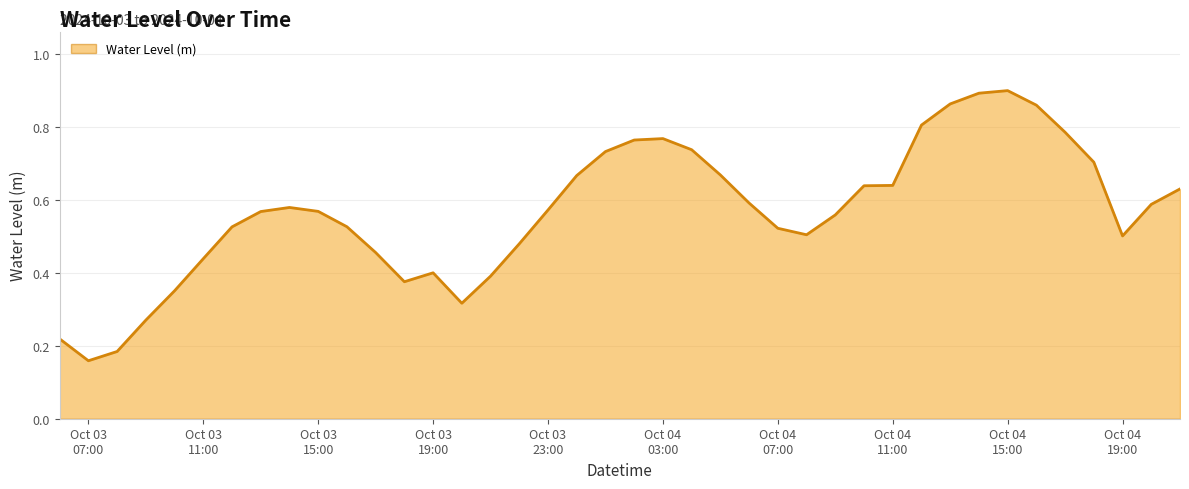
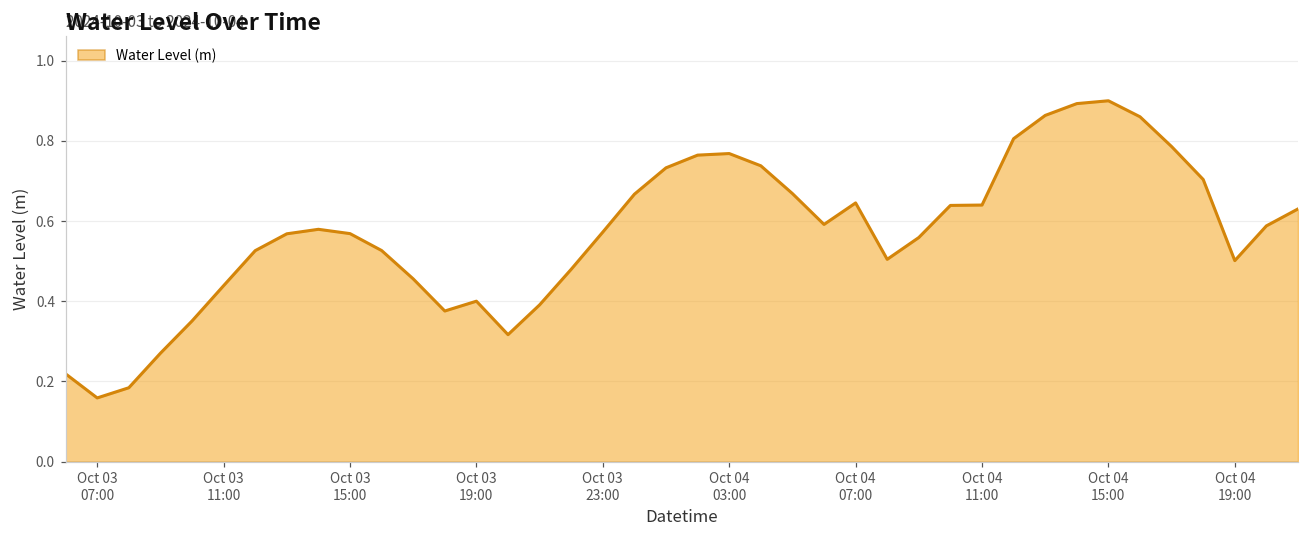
  {
    "Oct 03 07:00": 0.16,
    "Oct 03 11:00": 0.44,
    "Oct 03 15:00": 0.57,
    "Oct 03 19:00": 0.40,
    "Oct 03 23:00": 0.57,
    "Oct 04 03:00": 0.77,
-   "Oct 04 07:00": 0.52,
+   "Oct 04 07:00": 0.65,
    "Oct 04 11:00": 0.64,
    "Oct 04 15:00": 0.90,
    "Oct 04 19:00": 0.50
  }
